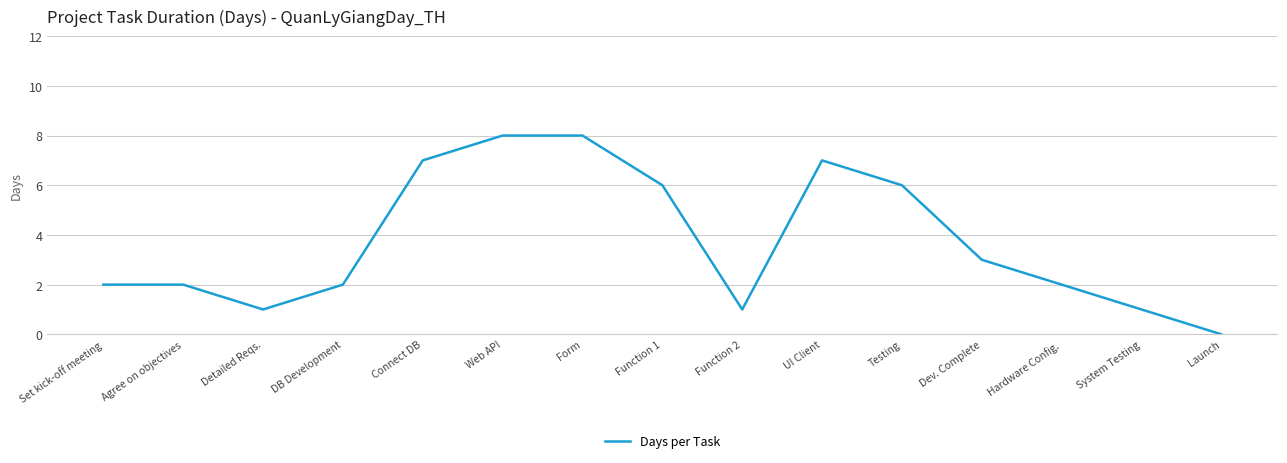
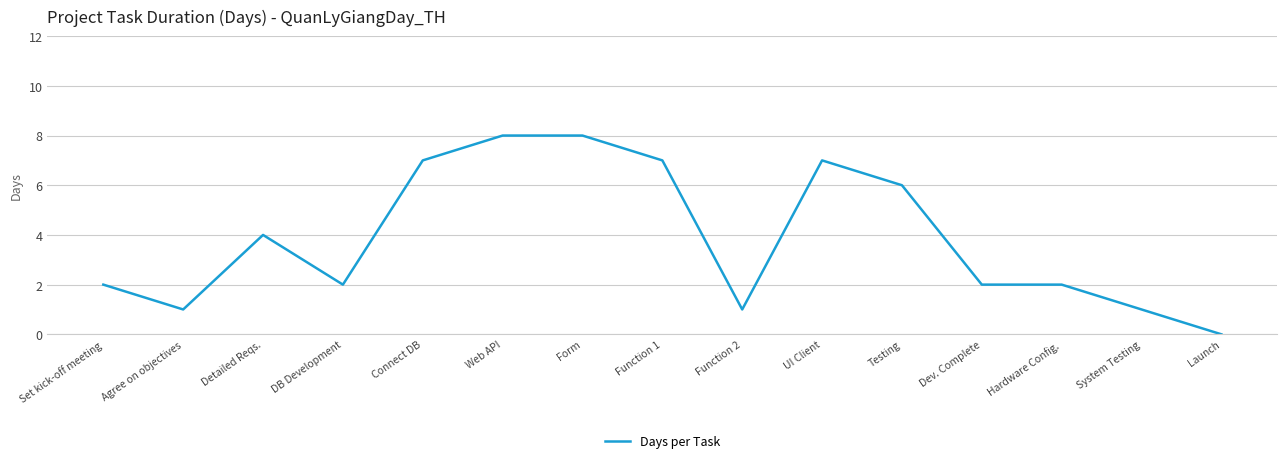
  {
    "Set kick-off meeting": 2,
-   "Agree on objectives": 2,
-   "Detailed Reqs.": 1,
+   "Agree on objectives": 1,
+   "Detailed Reqs.": 4,
    "DB Development": 2,
    "Connect DB": 7,
    "Web API": 8,
    "Form": 8,
-   "Function 1": 6,
+   "Function 1": 7,
    "Function 2": 1,
    "UI Client": 7,
    "Testing": 6,
-   "Dev. Complete": 3,
+   "Dev. Complete": 2,
    "Hardware Config.": 2,
    "System Testing": 1,
    "Launch": 0
  }
